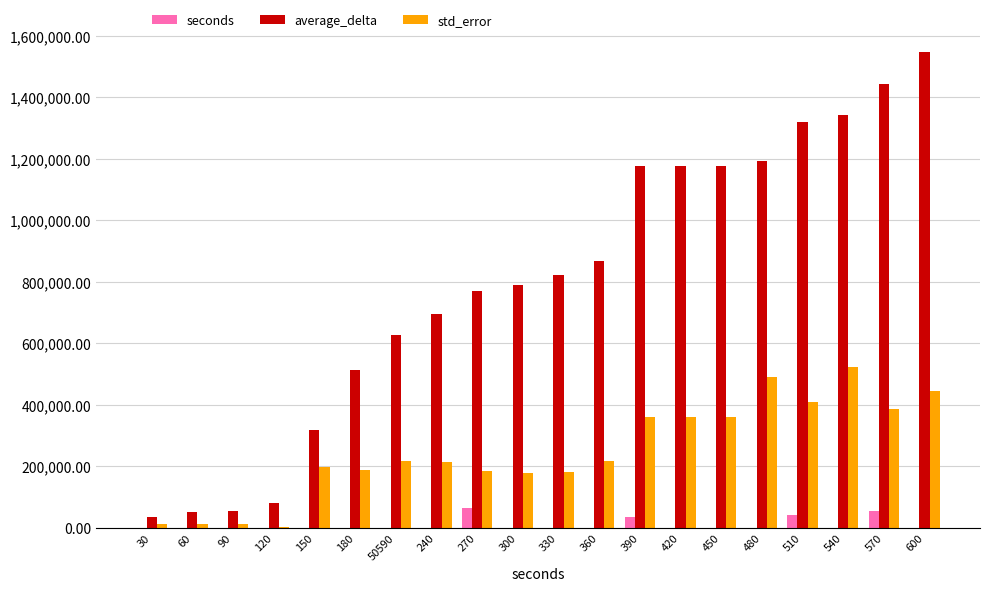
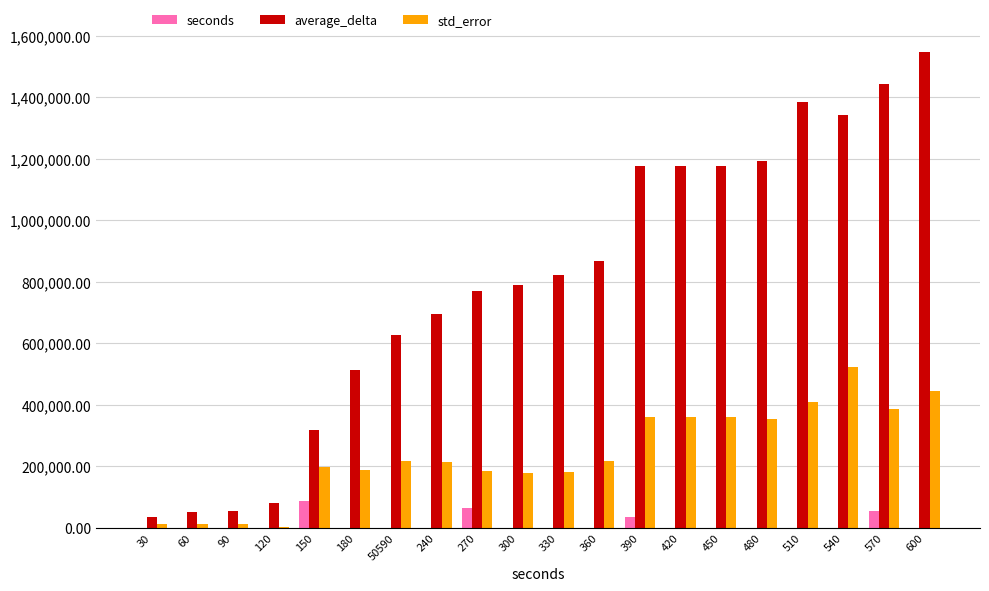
  {
    "seconds": {
-     "150": "0",
+     "150": "90,000",
      "270": "60,000",
      "390": "40,000",
-     "510": "40,000",
+     "510": "0",
      "570": "60,000"
    },
    "average_delta": {
      "30": "40,000",
      "60": "50,000",
      "90": "50,000",
      "120": "80,000",
      "150": "320,000",
      "180": "510,000",
      "50590": "630,000",
      "240": "690,000",
      "270": "770,000",
      "300": "790,000",
      "330": "820,000",
      "360": "870,000",
      "390": "1,180,000",
      "420": "1,180,000",
      "450": "1,180,000",
      "480": "1,190,000",
-     "510": "1,320,000",
+     "510": "1,390,000",
      "540": "1,340,000",
      "570": "1,440,000",
      "600": "1,550,000"
    },
    "std_error": {
      "30": "10,000",
      "60": "10,000",
      "90": "10,000",
      "150": "200,000",
      "180": "190,000",
      "50590": "220,000",
      "240": "210,000",
      "270": "180,000",
      "300": "180,000",
      "330": "180,000",
      "360": "220,000",
      "390": "360,000",
      "420": "360,000",
      "450": "360,000",
-     "480": "490,000",
+     "480": "350,000",
      "510": "410,000",
      "540": "520,000",
      "570": "390,000",
      "600": "450,000"
    }
  }
